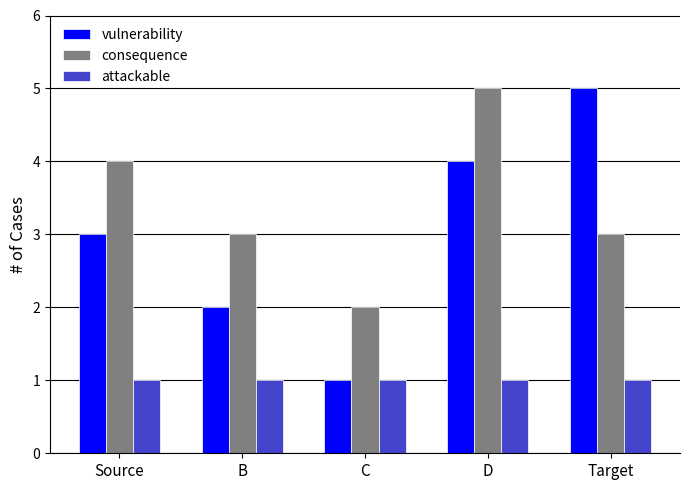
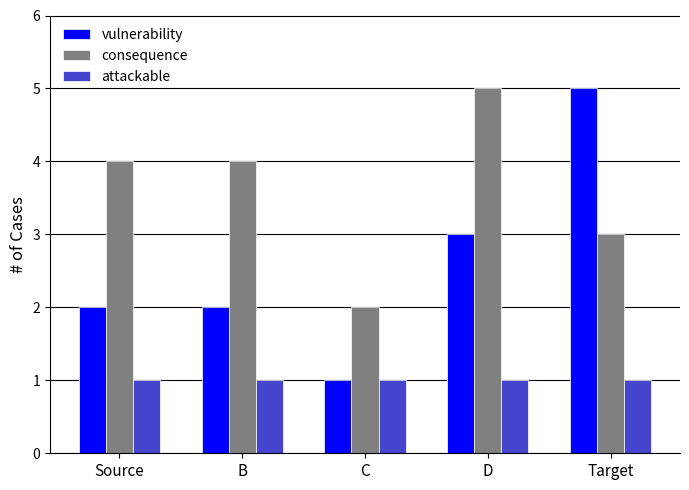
  {
    "vulnerability": {
-     "Source": 3,
+     "Source": 2,
      "B": 2,
      "C": 1,
-     "D": 4,
+     "D": 3,
      "Target": 5
    },
    "consequence": {
      "Source": 4,
-     "B": 3,
+     "B": 4,
      "C": 2,
      "D": 5,
      "Target": 3
    },
    "attackable": {
      "Source": 1,
      "B": 1,
      "C": 1,
      "D": 1,
      "Target": 1
    }
  }
